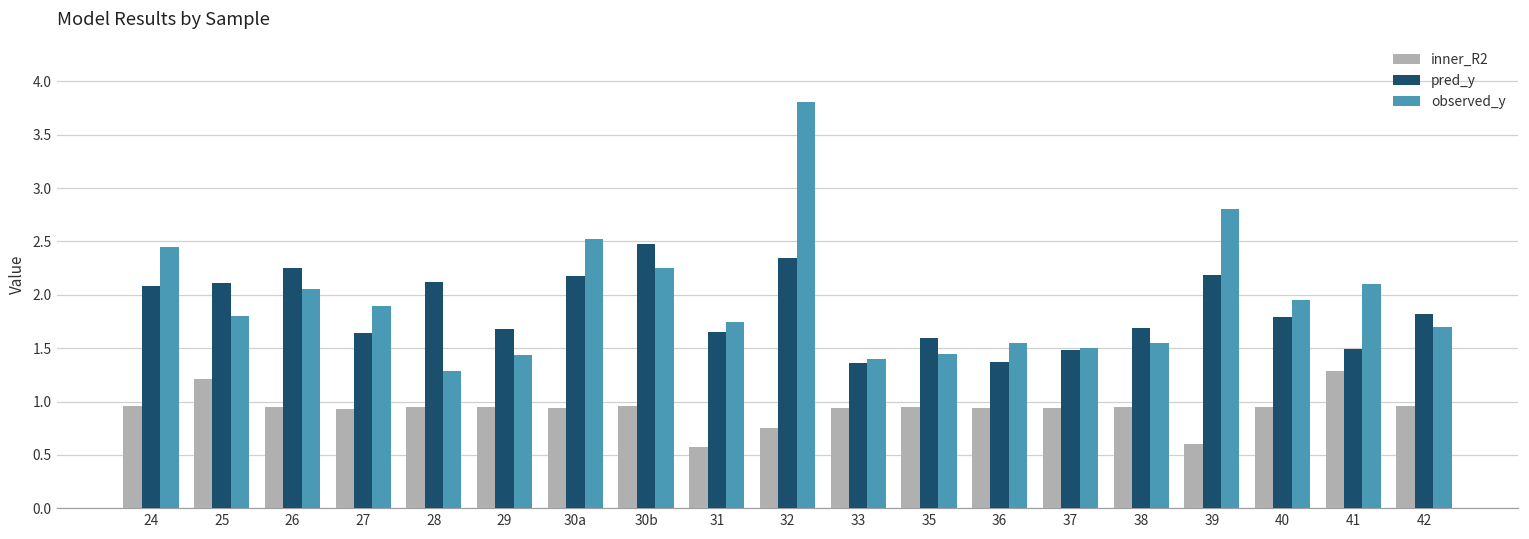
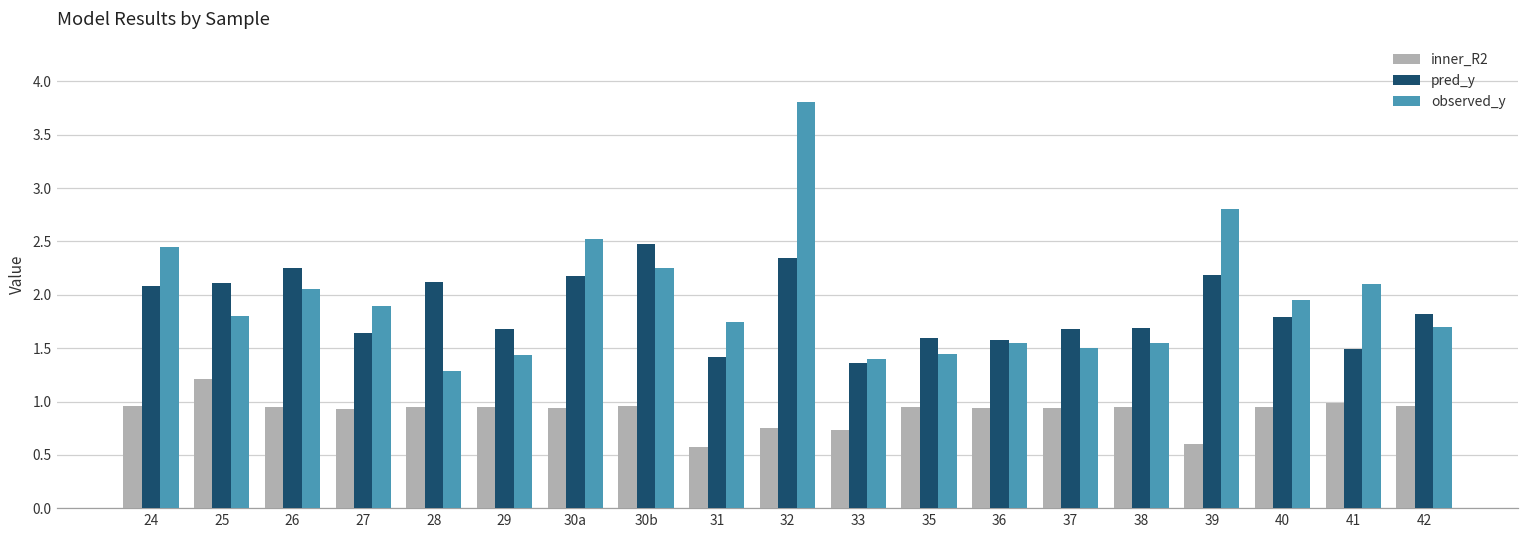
  {
    "inner_R2": {
      "24": 1.0,
      "25": 1.2,
      "26": 0.9,
      "27": 0.9,
      "28": 0.9,
      "29": 1.0,
      "30a": 0.9,
      "30b": 1.0,
      "31": 0.6,
      "32": 0.8,
-     "33": 0.9,
+     "33": 0.7,
      "35": 0.9,
      "36": 0.9,
      "37": 0.9,
      "38": 0.9,
      "39": 0.6,
      "40": 0.9,
-     "41": 1.3,
+     "41": 1.0,
      "42": 1.0
    },
    "pred_y": {
      "24": 2.1,
      "25": 2.1,
      "26": 2.3,
      "27": 1.6,
      "28": 2.1,
      "29": 1.7,
      "30a": 2.2,
      "30b": 2.5,
-     "31": 1.7,
+     "31": 1.4,
      "32": 2.3,
      "33": 1.4,
      "35": 1.6,
-     "36": 1.4,
-     "37": 1.5,
+     "36": 1.6,
+     "37": 1.7,
      "38": 1.7,
      "39": 2.2,
      "40": 1.8,
      "41": 1.5,
      "42": 1.8
    },
    "observed_y": {
      "24": 2.5,
      "25": 1.8,
      "26": 2.1,
      "27": 1.9,
      "28": 1.3,
      "29": 1.4,
      "30a": 2.5,
      "30b": 2.3,
      "31": 1.8,
      "32": 3.8,
      "33": 1.4,
      "35": 1.5,
      "36": 1.6,
      "37": 1.5,
      "38": 1.6,
      "39": 2.8,
      "40": 2.0,
      "41": 2.1,
      "42": 1.7
    }
  }
